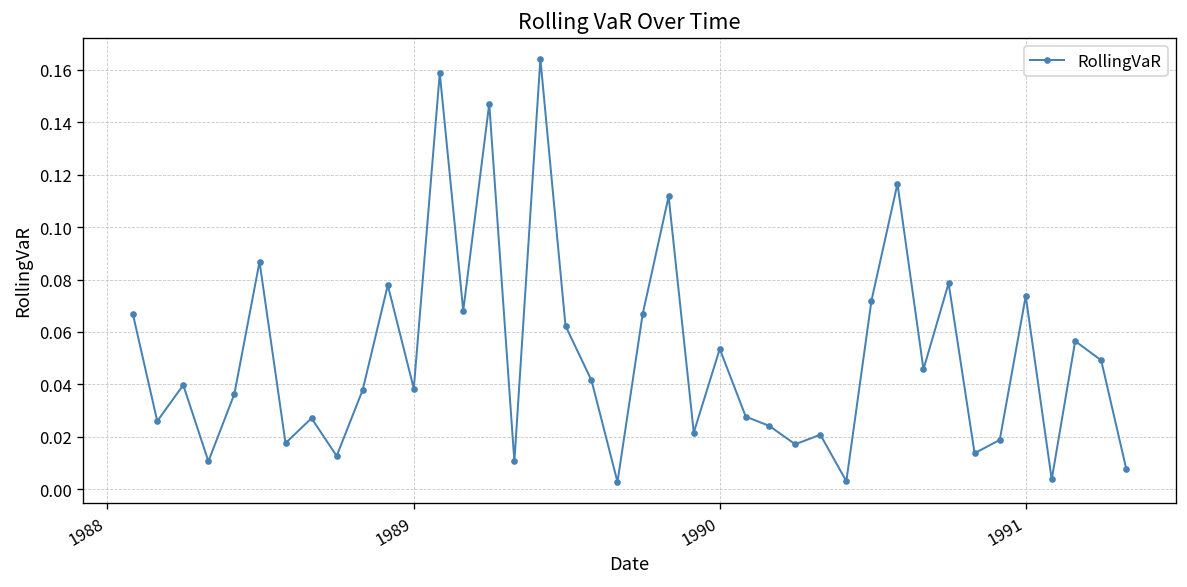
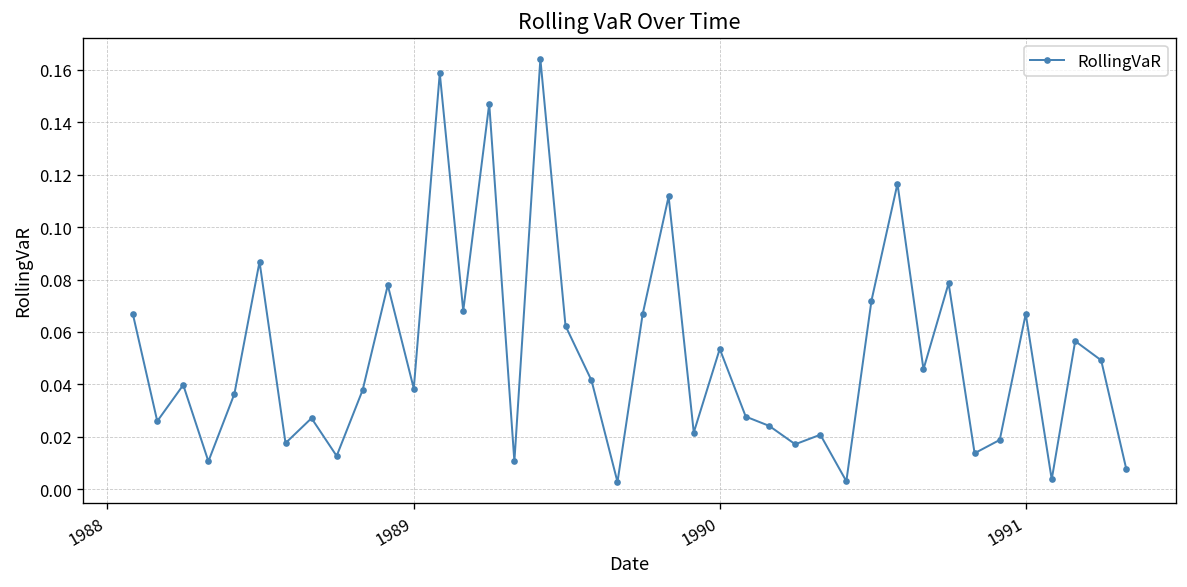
  {
    "1989": 0.038,
    "1990": 0.054,
-   "1991": 0.074
+   "1991": 0.067
  }
